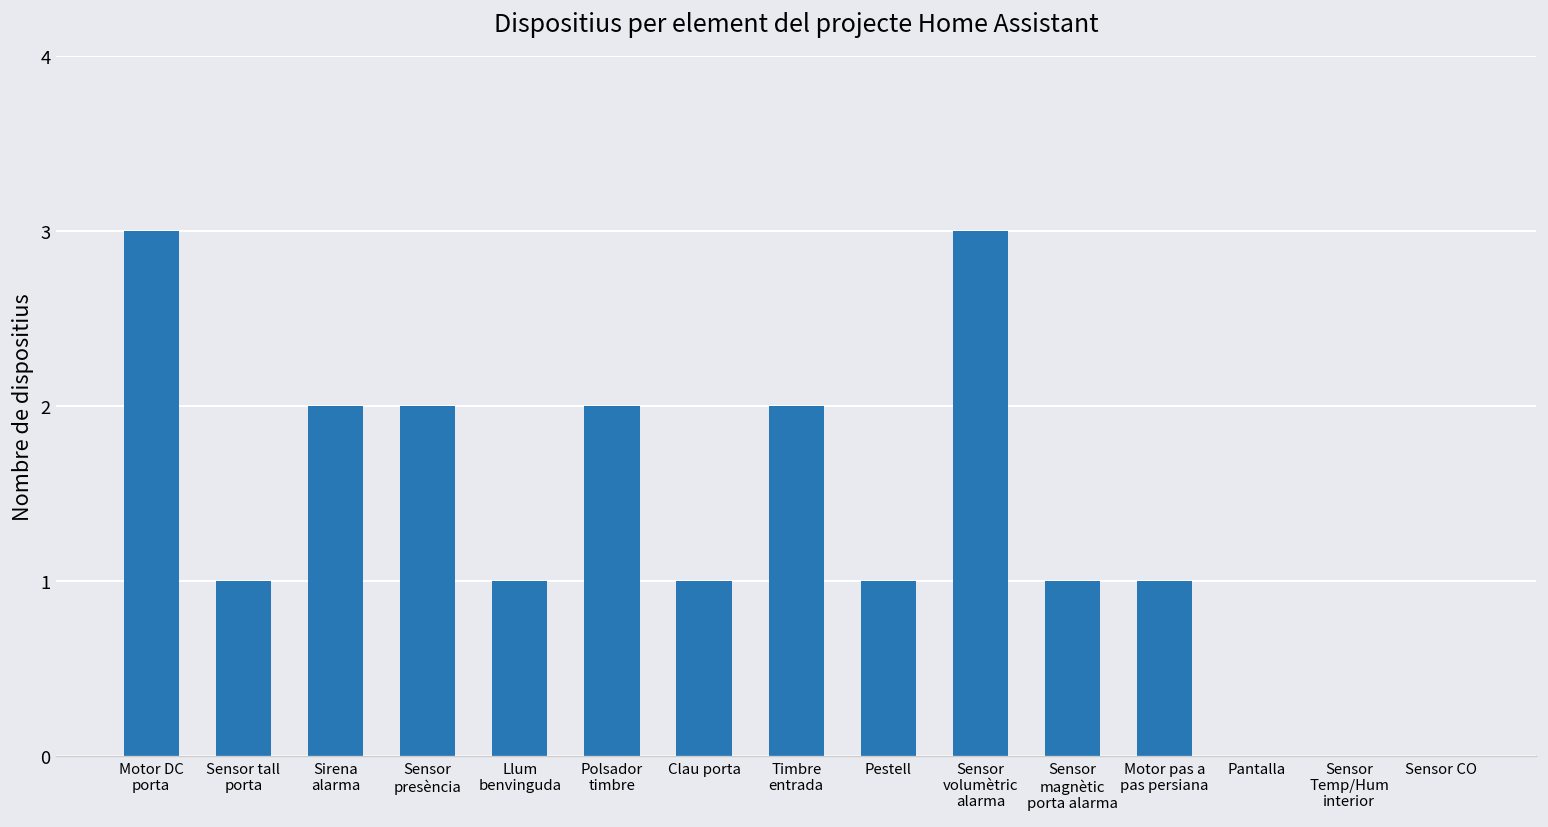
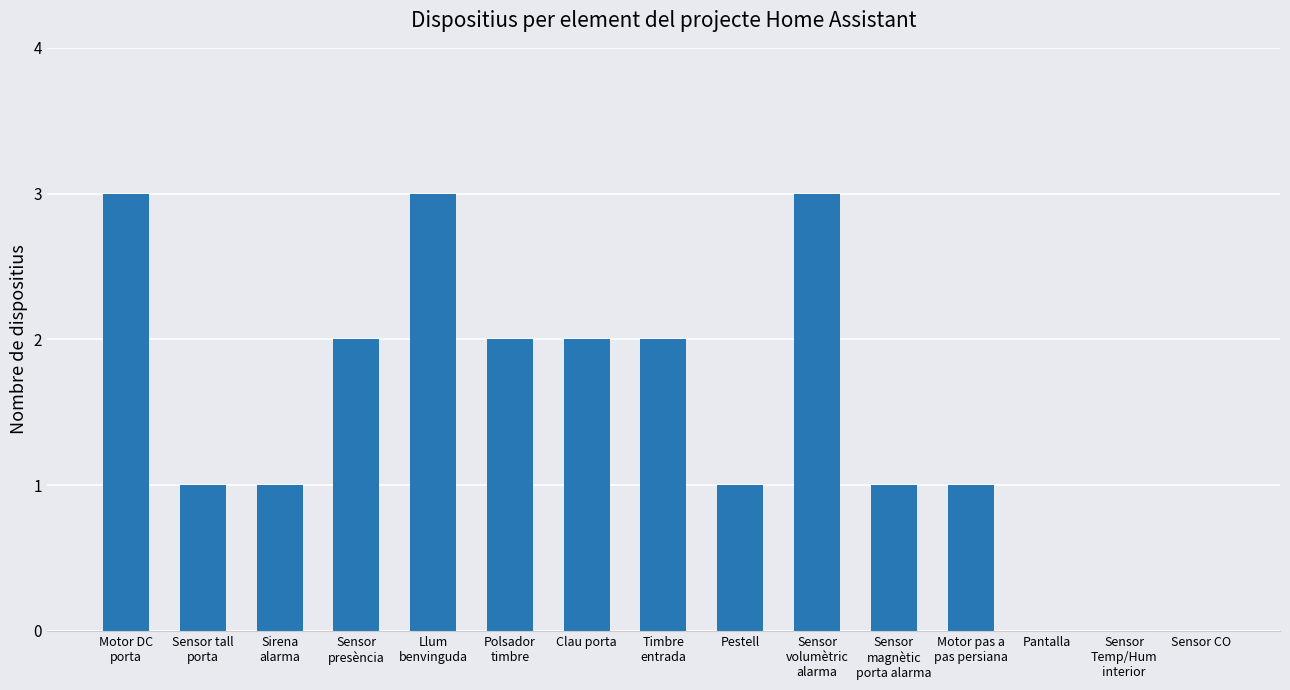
  {
    "Motor DC porta": 3,
    "Sensor tall porta": 1,
-   "Sirena alarma": 2,
+   "Sirena alarma": 1,
    "Sensor presència": 2,
-   "Llum benvinguda": 1,
+   "Llum benvinguda": 3,
    "Polsador timbre": 2,
-   "Clau porta": 1,
+   "Clau porta": 2,
    "Timbre entrada": 2,
    "Pestell": 1,
    "Sensor volumètric alarma": 3,
    "Sensor magnètic porta alarma": 1,
    "Motor pas a pas persiana": 1,
    "Pantalla": 0,
    "Sensor Temp/Hum interior": 0,
    "Sensor CO": 0
  }
